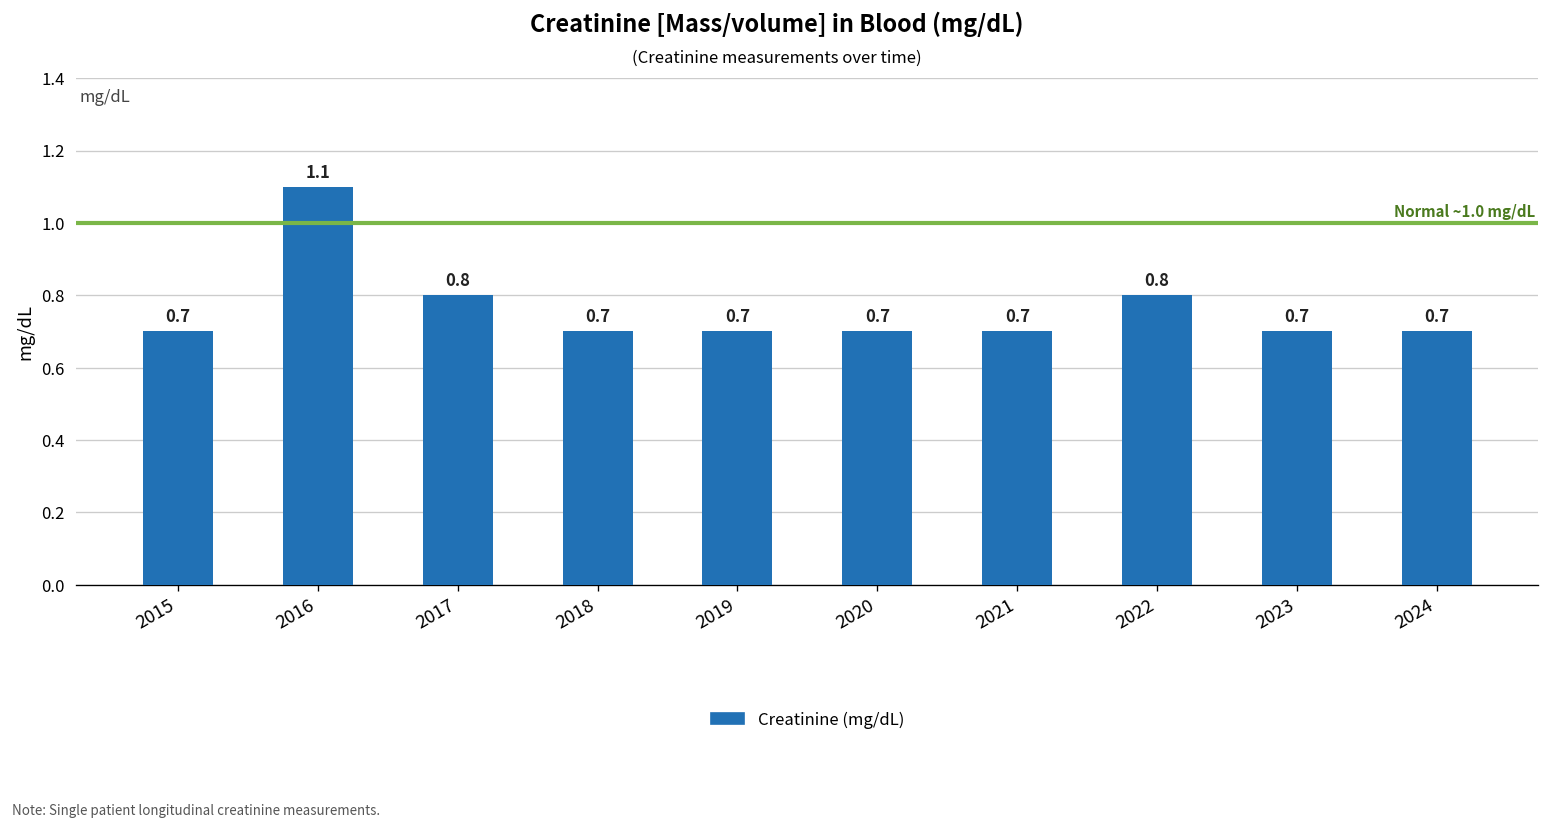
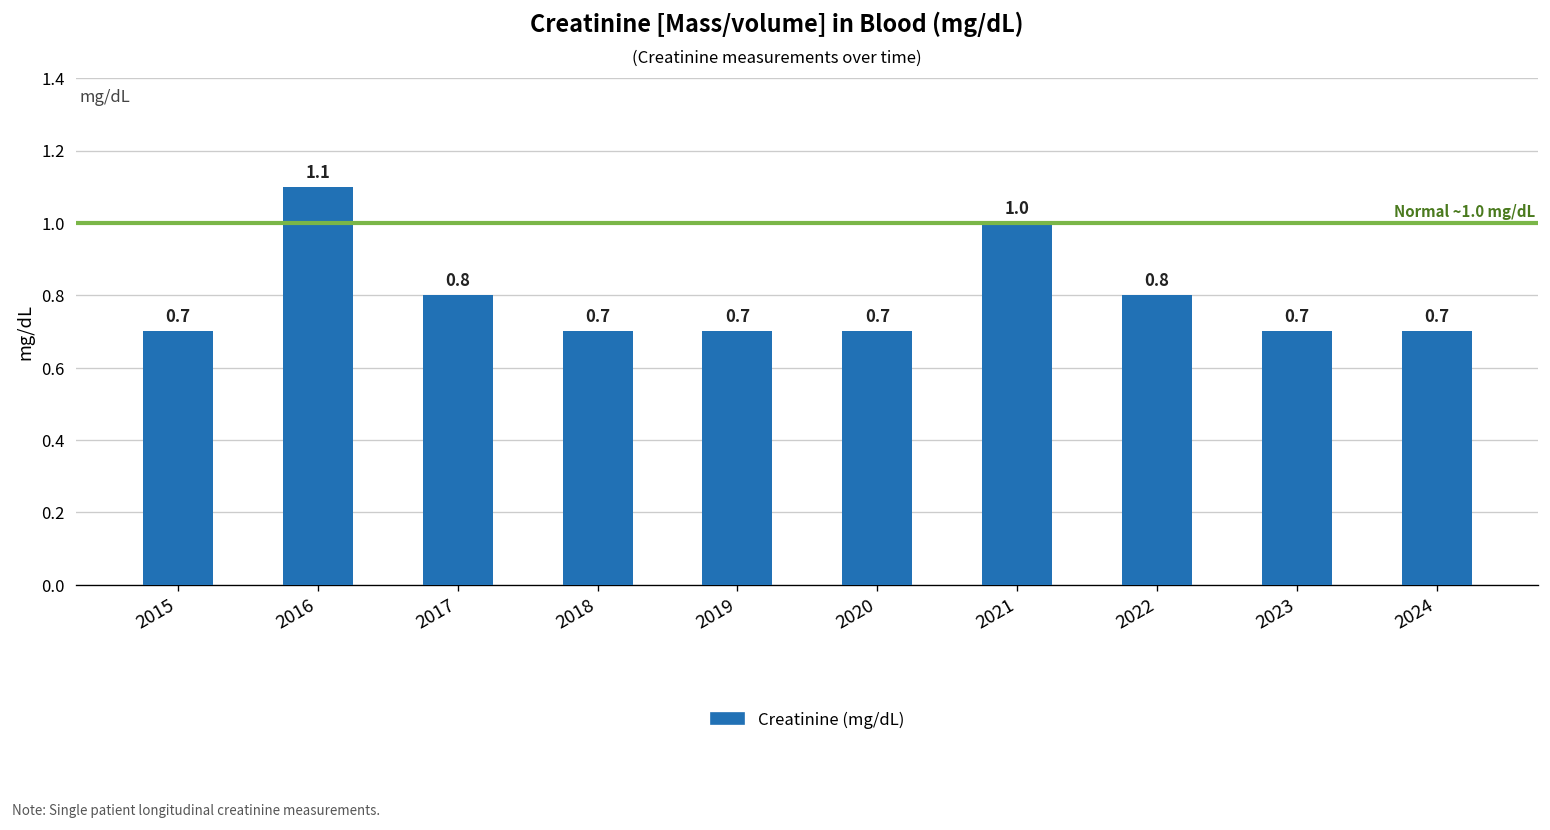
  {
    "2015": 0.7,
    "2016": 1.1,
    "2017": 0.8,
    "2018": 0.7,
    "2019": 0.7,
    "2020": 0.7,
-   "2021": 0.7,
+   "2021": 1.0,
    "2022": 0.8,
    "2023": 0.7,
    "2024": 0.7
  }
